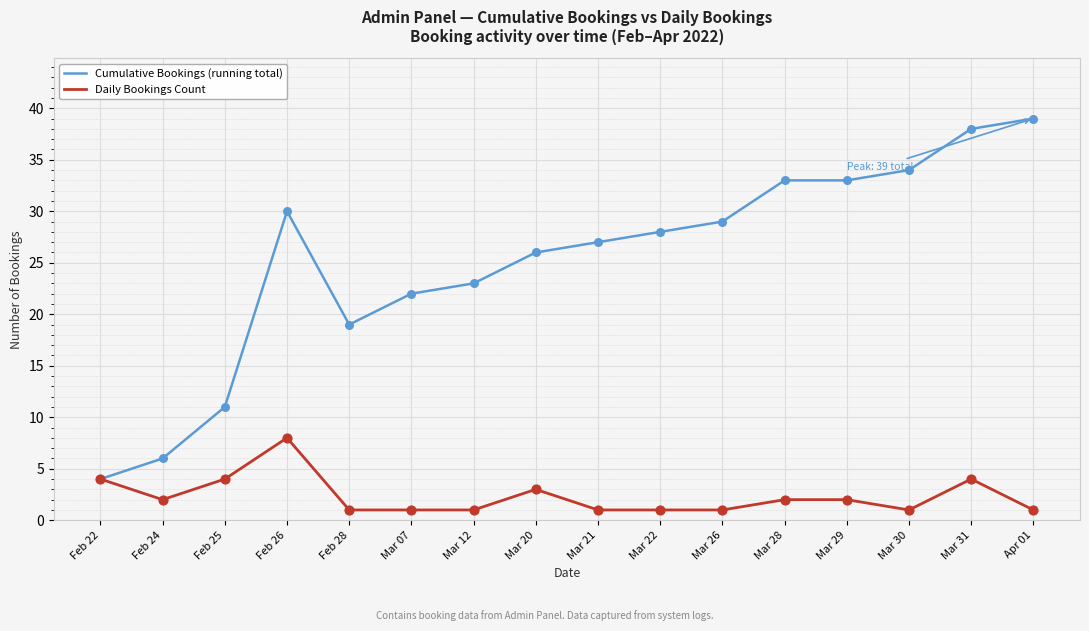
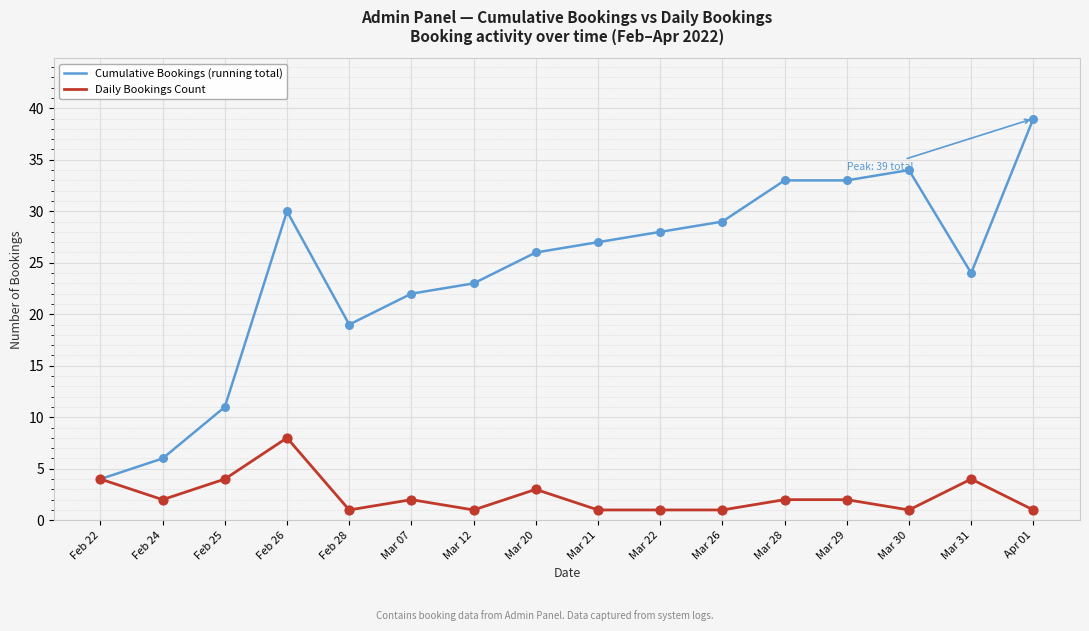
  {
    "Cumulative Bookings (running total)": {
      "Feb 24": 6,
      "Feb 25": 11,
      "Feb 26": 30,
      "Feb 28": 19,
      "Mar 07": 22,
      "Mar 12": 23,
      "Mar 20": 26,
      "Mar 21": 27,
      "Mar 22": 28,
      "Mar 26": 29,
      "Mar 28": 33,
      "Mar 29": 33,
-     "Mar 31": 38,
+     "Mar 31": 24,
      "Apr 01": 39
    },
    "Daily Bookings Count": {
      "Feb 24": 2,
      "Feb 25": 4,
      "Feb 26": 8,
      "Feb 28": 1,
-     "Mar 07": 1,
+     "Mar 07": 2,
      "Mar 12": 1,
      "Mar 20": 3,
      "Mar 21": 1,
      "Mar 22": 1,
      "Mar 26": 1,
      "Mar 28": 2,
      "Mar 29": 2,
      "Mar 30": 1,
      "Mar 31": 4,
      "Apr 01": 1
    }
  }
